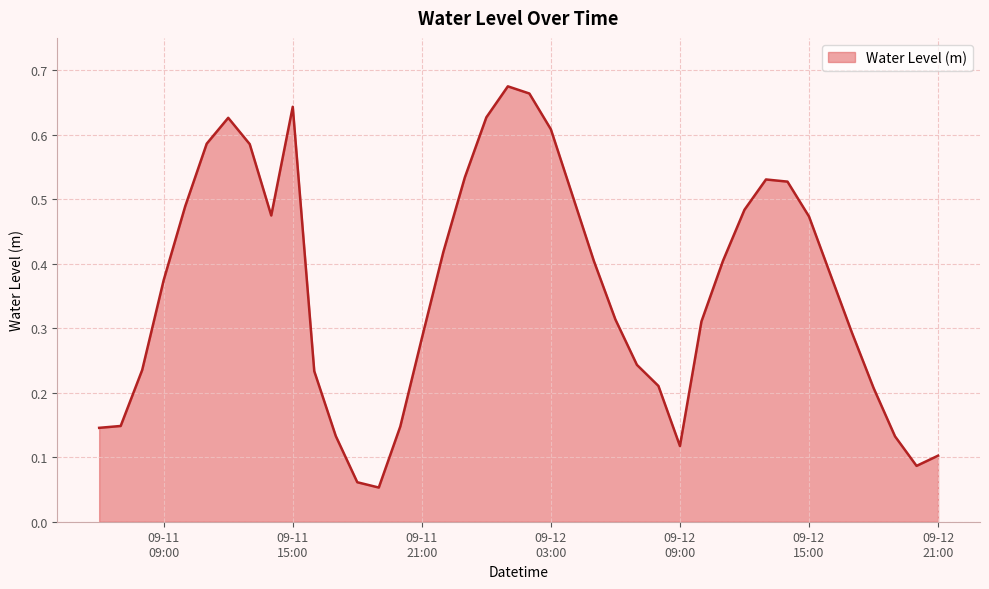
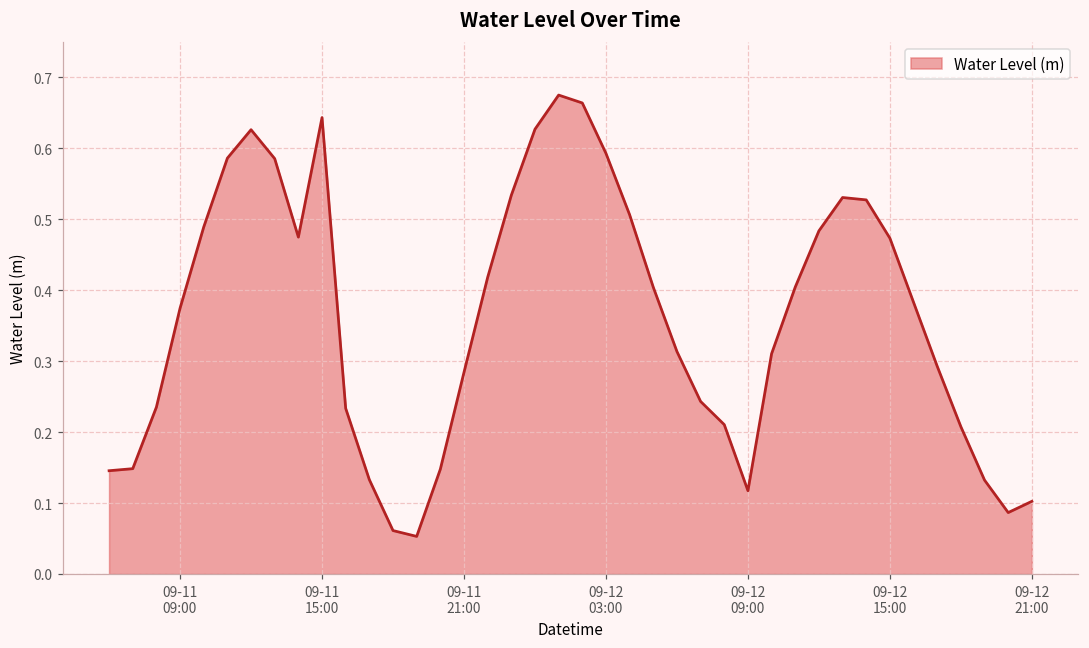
  {
    "09-11 09:00": 0.37,
    "09-11 15:00": 0.64,
    "09-11 21:00": 0.28,
-   "09-12 03:00": 0.61,
+   "09-12 03:00": 0.59,
    "09-12 09:00": 0.12,
    "09-12 15:00": 0.47,
    "09-12 21:00": 0.10
  }
